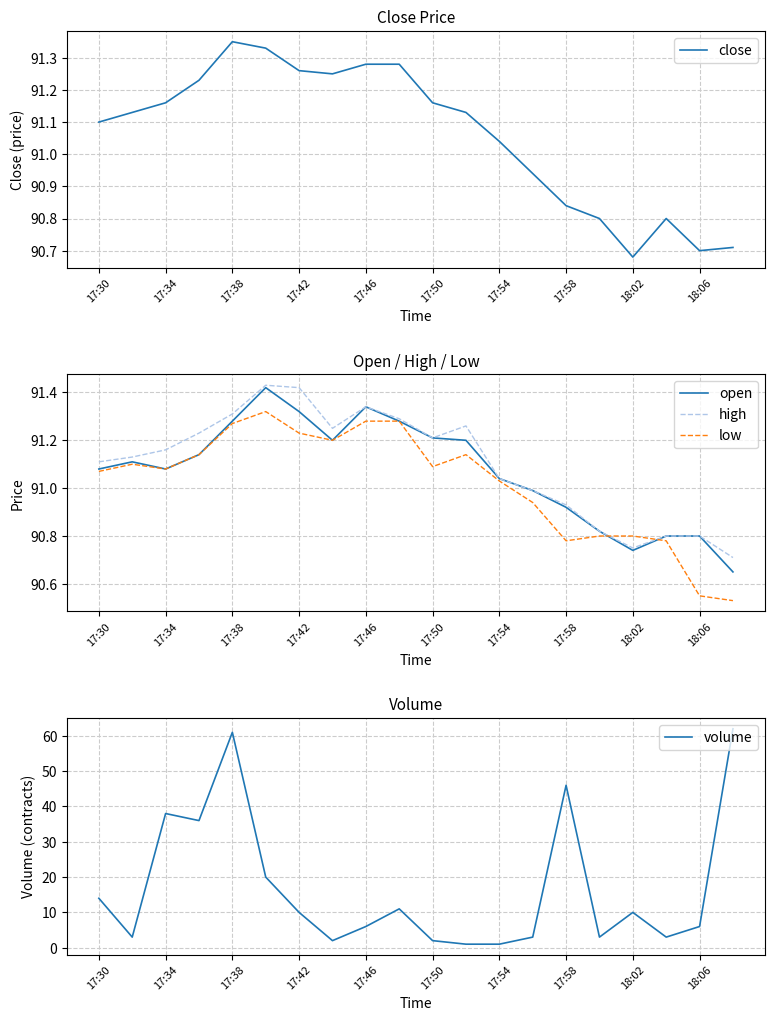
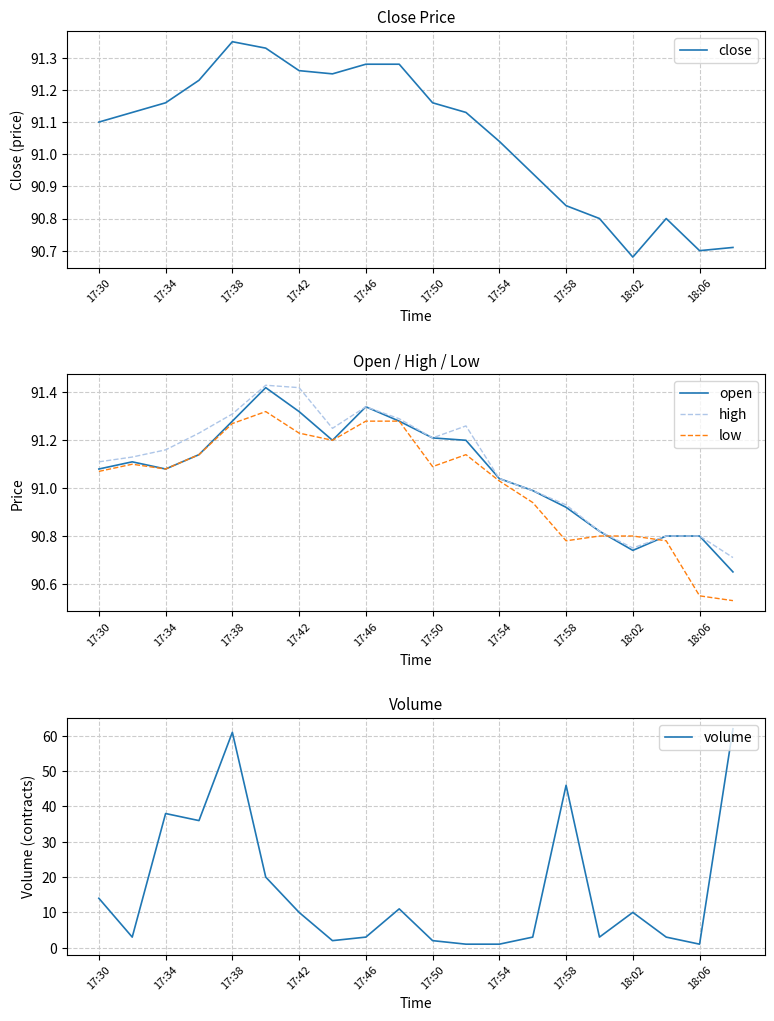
  {
    "Close Price": {
      "17:30": 91.10,
      "17:34": 91.16,
      "17:38": 91.35,
      "17:42": 91.26,
      "17:46": 91.28,
      "17:50": 91.16,
      "17:54": 91.04,
      "17:58": 90.84,
      "18:02": 90.68,
      "18:06": 90.70
    },
    "Open / High / Low": {
      "open": {
        "17:42": 91.32
      },
      "high": {
        "17:30": 91.11,
        "17:34": 91.16,
        "17:38": 91.31,
        "17:42": 91.42
      },
      "low": {
        "17:42": 91.23,
        "17:46": 91.28,
        "17:50": 91.09,
        "17:58": 90.78,
        "18:02": 90.80,
        "18:06": 90.55
      }
    },
    "Volume": {
      "17:30": 14,
      "17:34": 38,
      "17:38": 61,
      "17:42": 10,
-     "17:46": 6,
+     "17:46": 3,
      "17:50": 2,
      "17:54": 1,
      "17:58": 46,
      "18:02": 10,
-     "18:06": 6
+     "18:06": 1
    }
  }
